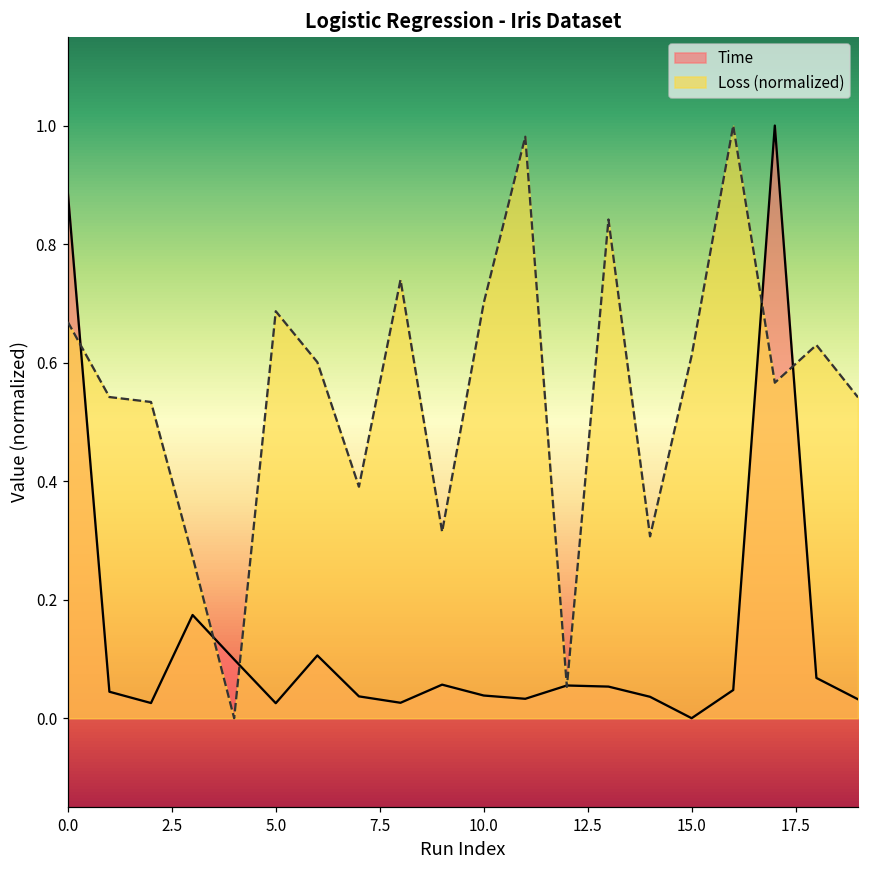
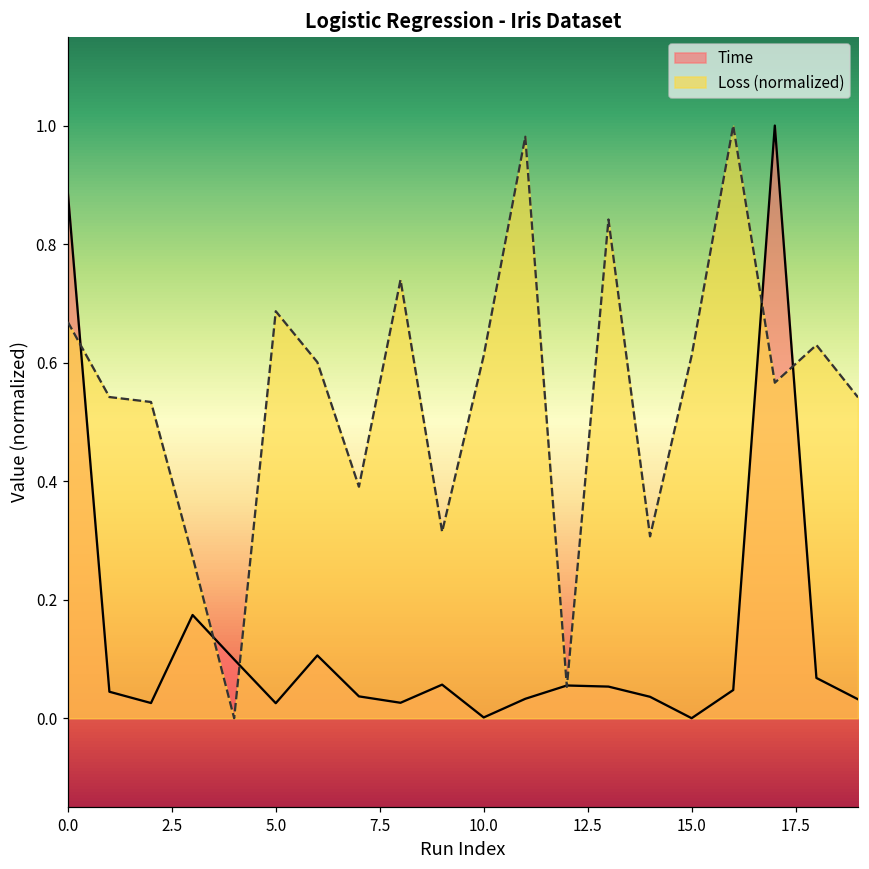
  {
    "Time": {
      "0.0": 0.89,
      "5.0": 0.03,
-     "10.0": 0.04,
+     "10.0": 0.00,
      "15.0": 0.00
    },
    "Loss (normalized)": {
      "0.0": 0.67,
      "5.0": 0.69,
-     "10.0": 0.70,
+     "10.0": 0.61,
      "15.0": 0.61
    }
  }
